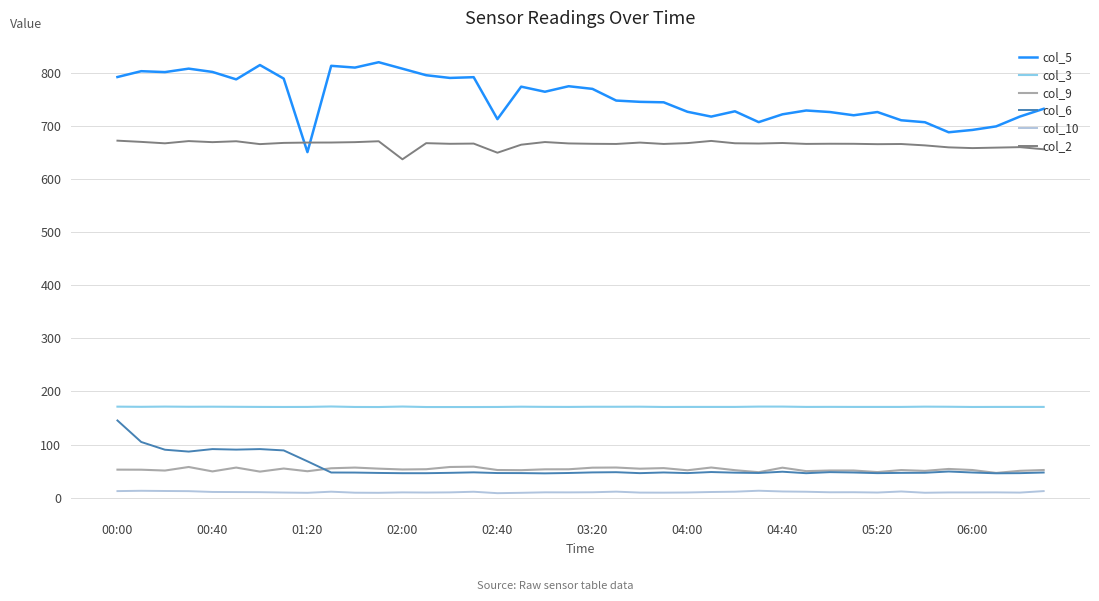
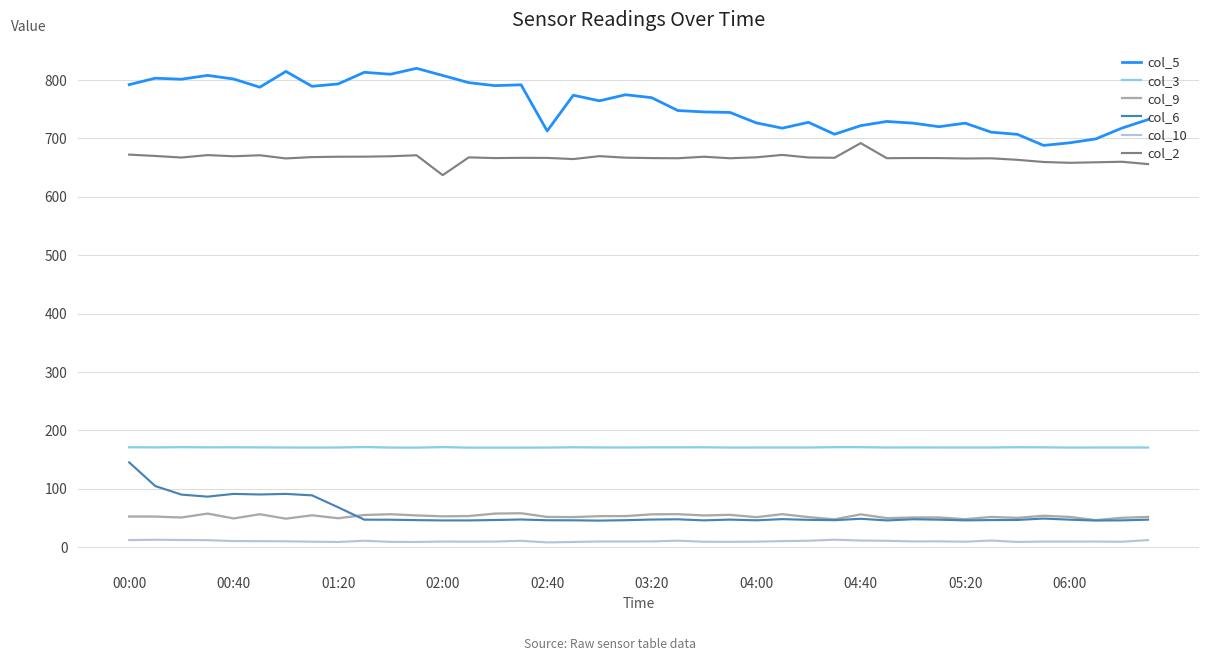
  {
    "col_5": {
      "00:00": 790,
      "00:40": 800,
-     "01:20": 650,
+     "01:20": 790,
      "02:00": 810,
      "02:40": 710,
      "03:20": 770,
      "04:00": 730,
      "04:40": 720,
      "05:20": 730,
      "06:00": 690
    },
    "col_6": {
      "00:00": 150,
      "00:40": 90,
      "01:20": 70,
      "02:00": 50,
      "02:40": 50,
      "03:20": 50,
      "04:00": 50,
      "04:40": 50
    },
    "col_2": {
      "00:00": 670,
      "00:40": 670,
      "01:20": 670,
      "02:00": 640,
-     "02:40": 650,
+     "02:40": 670,
      "03:20": 670,
      "04:00": 670,
-     "04:40": 670,
+     "04:40": 690,
      "05:20": 670,
      "06:00": 660
    }
  }
